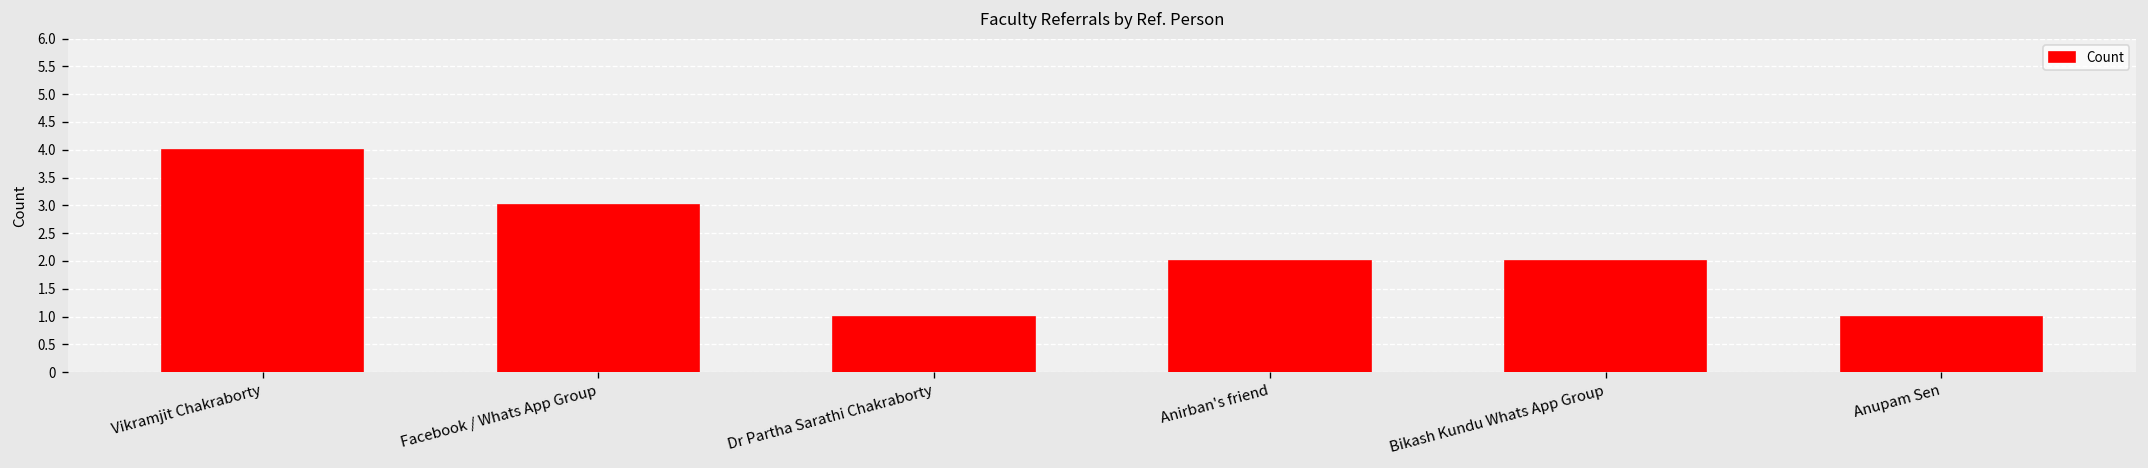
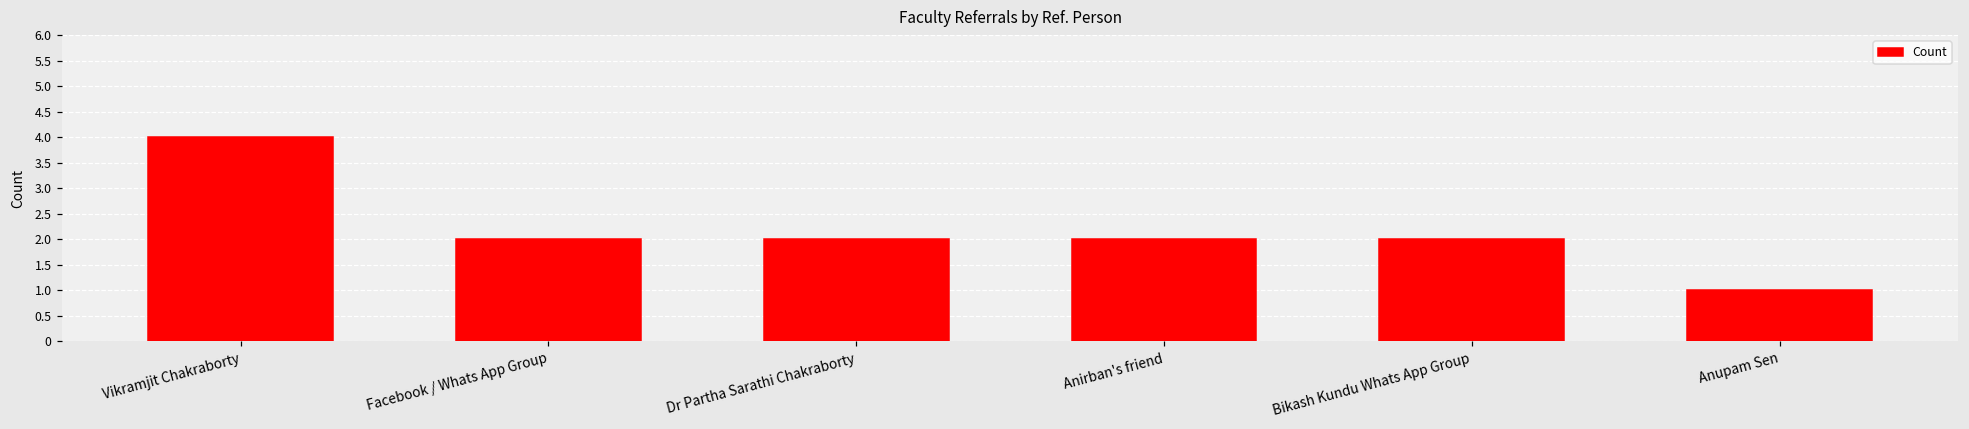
  {
    "Vikramjit Chakraborty": 4,
-   "Facebook / Whats App Group": 3,
-   "Dr Partha Sarathi Chakraborty": 1,
+   "Facebook / Whats App Group": 2,
+   "Dr Partha Sarathi Chakraborty": 2,
    "Anirban's friend": 2,
    "Bikash Kundu Whats App Group": 2,
    "Anupam Sen": 1
  }
